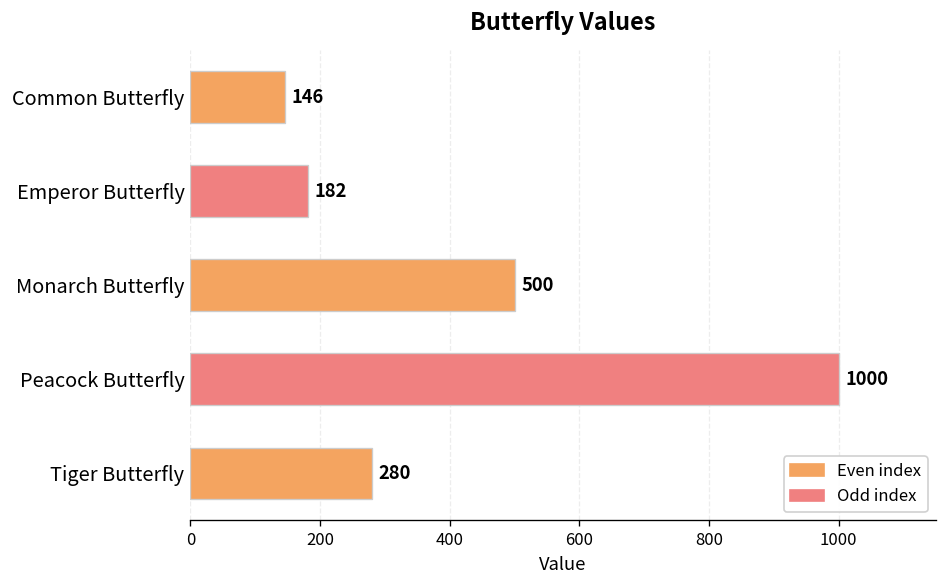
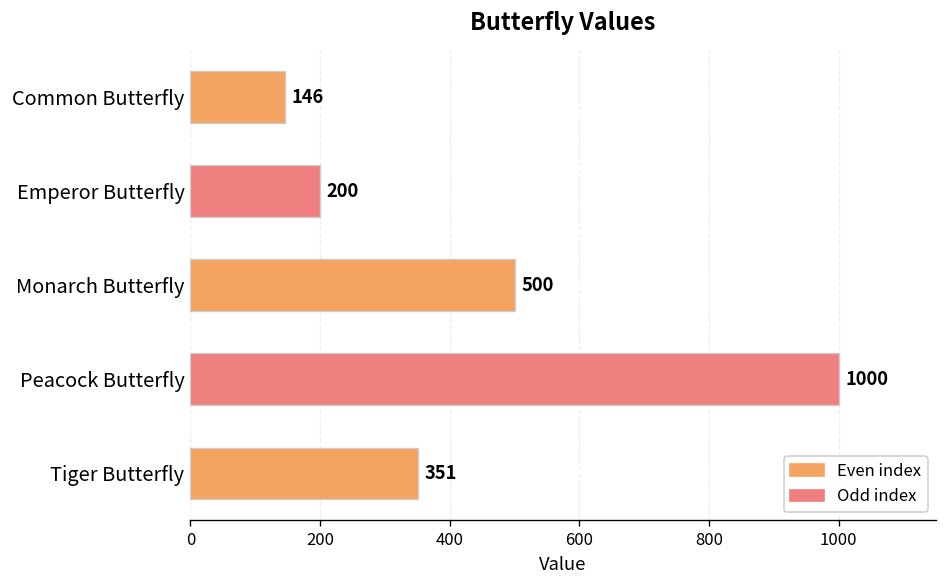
  {
    "Common Butterfly": 146,
-   "Emperor Butterfly": 182,
+   "Emperor Butterfly": 200,
    "Monarch Butterfly": 500,
    "Peacock Butterfly": 1000,
-   "Tiger Butterfly": 280
+   "Tiger Butterfly": 351
  }
